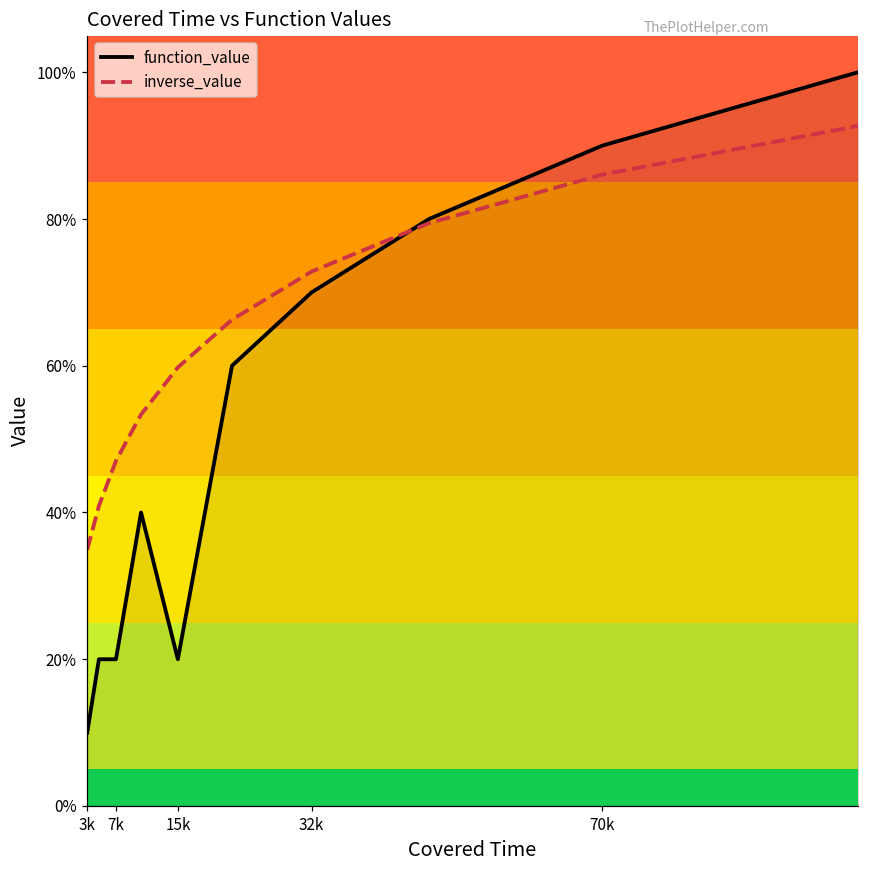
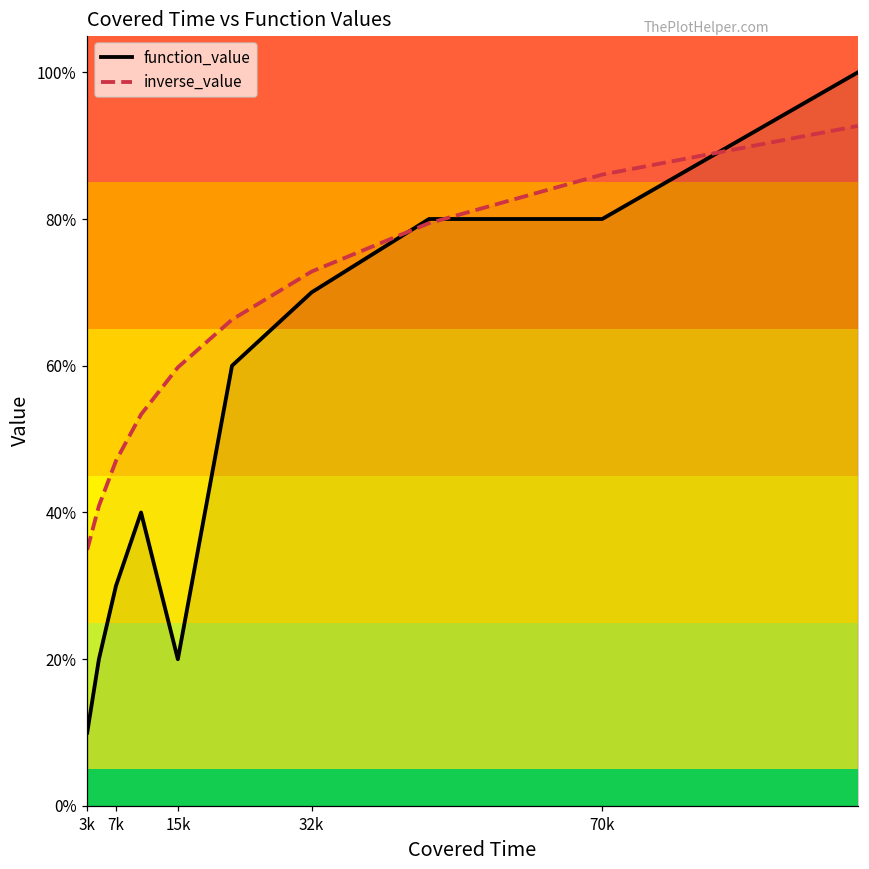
  {
    "function_value": {
      "3k": "10%",
-     "7k": "20%",
+     "7k": "30%",
      "15k": "20%",
      "32k": "70%",
-     "70k": "90%"
+     "70k": "80%"
    }
  }
